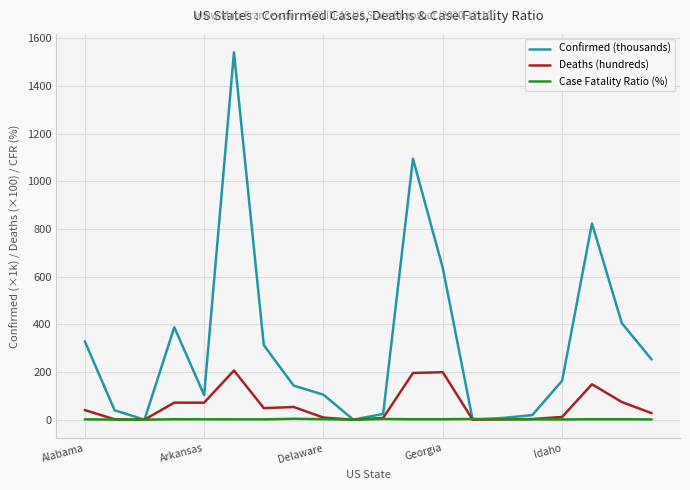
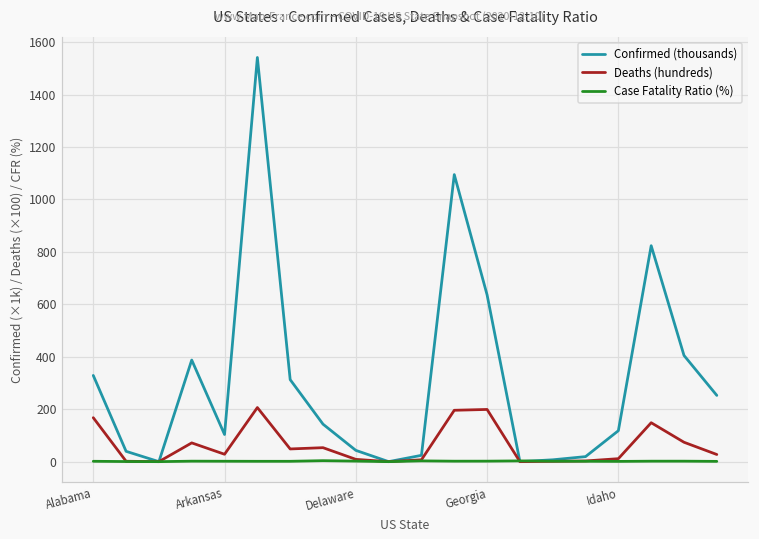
  {
    "Confirmed (thousands)": {
      "Alabama": 330,
      "Arkansas": 100,
-     "Delaware": 100,
+     "Delaware": 40,
      "Georgia": 640,
-     "Idaho": 160
+     "Idaho": 120
    },
    "Deaths (hundreds)": {
-     "Alabama": 40,
-     "Arkansas": 70,
+     "Alabama": 170,
+     "Arkansas": 30,
      "Georgia": 200
    },
    "Case Fatality Ratio (%)": {
      "Alabama": 0,
      "Arkansas": 0,
      "Georgia": 0
    }
  }
